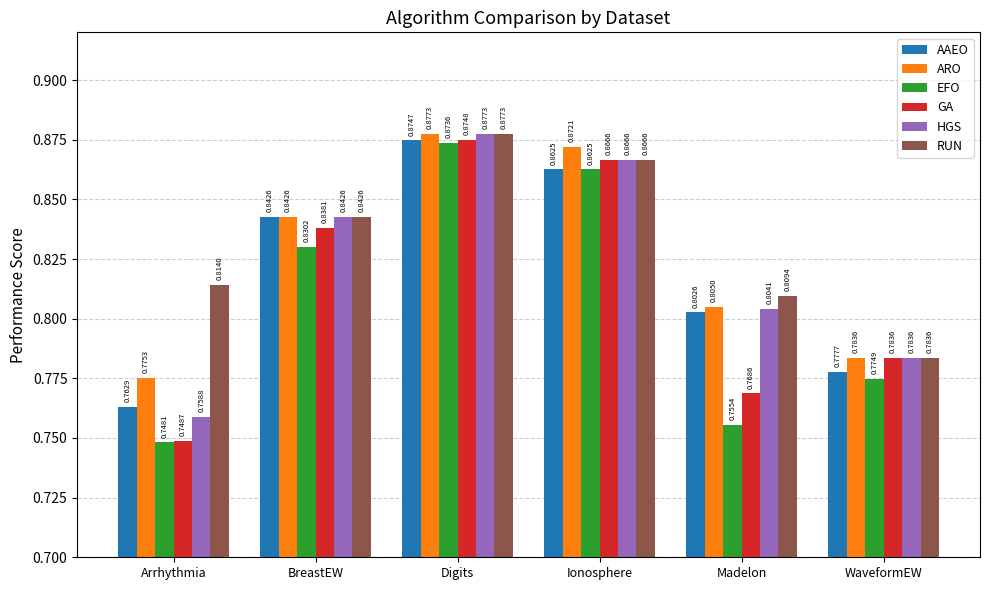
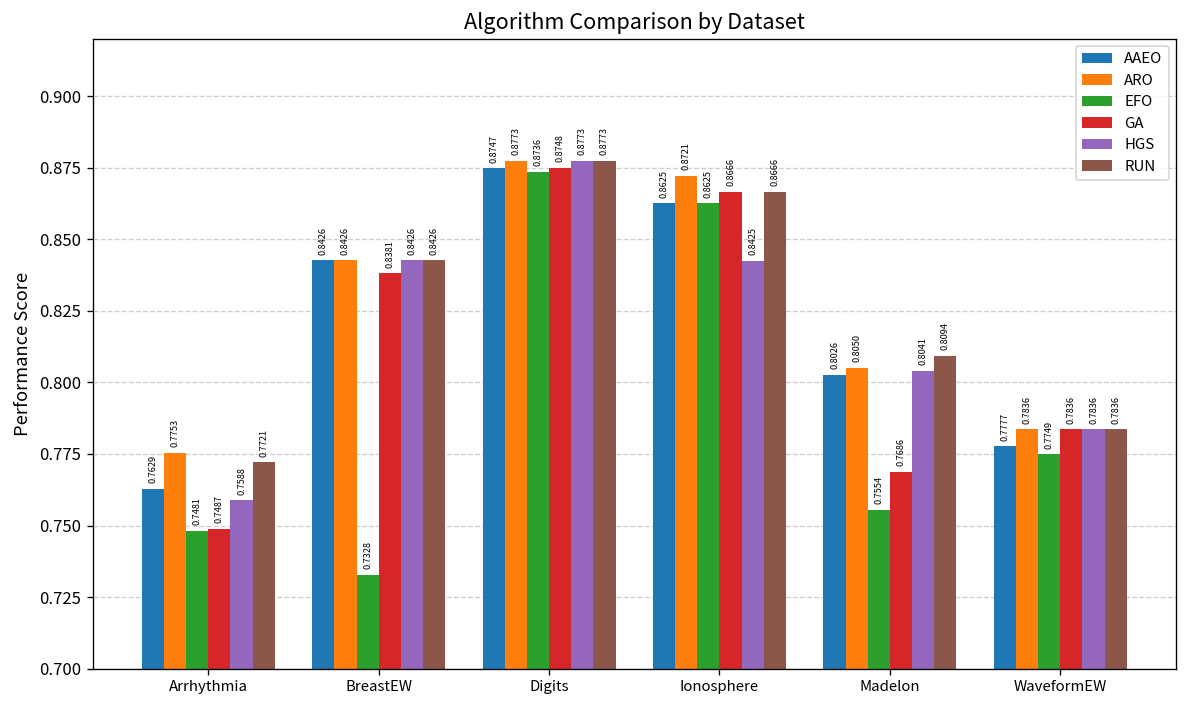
  {
    "AAEO": {
      "Arrhythmia": 0.7629,
      "BreastEW": 0.8426,
      "Digits": 0.8747,
      "Ionosphere": 0.8625,
      "Madelon": 0.8026,
      "WaveformEW": 0.7777
    },
    "ARO": {
      "Arrhythmia": 0.7753,
      "BreastEW": 0.8426,
      "Digits": 0.8773,
      "Ionosphere": 0.8721,
      "Madelon": 0.8050,
      "WaveformEW": 0.7836
    },
    "EFO": {
      "Arrhythmia": 0.7481,
-     "BreastEW": 0.8302,
+     "BreastEW": 0.7328,
      "Digits": 0.8736,
      "Ionosphere": 0.8625,
      "Madelon": 0.7554,
      "WaveformEW": 0.7749
    },
    "GA": {
      "Arrhythmia": 0.7487,
      "BreastEW": 0.8381,
      "Digits": 0.8748,
      "Ionosphere": 0.8666,
      "Madelon": 0.7686,
      "WaveformEW": 0.7836
    },
    "HGS": {
      "Arrhythmia": 0.7588,
      "BreastEW": 0.8426,
      "Digits": 0.8773,
-     "Ionosphere": 0.8666,
+     "Ionosphere": 0.8425,
      "Madelon": 0.8041,
      "WaveformEW": 0.7836
    },
    "RUN": {
-     "Arrhythmia": 0.8140,
+     "Arrhythmia": 0.7721,
      "BreastEW": 0.8426,
      "Digits": 0.8773,
      "Ionosphere": 0.8666,
      "Madelon": 0.8094,
      "WaveformEW": 0.7836
    }
  }
